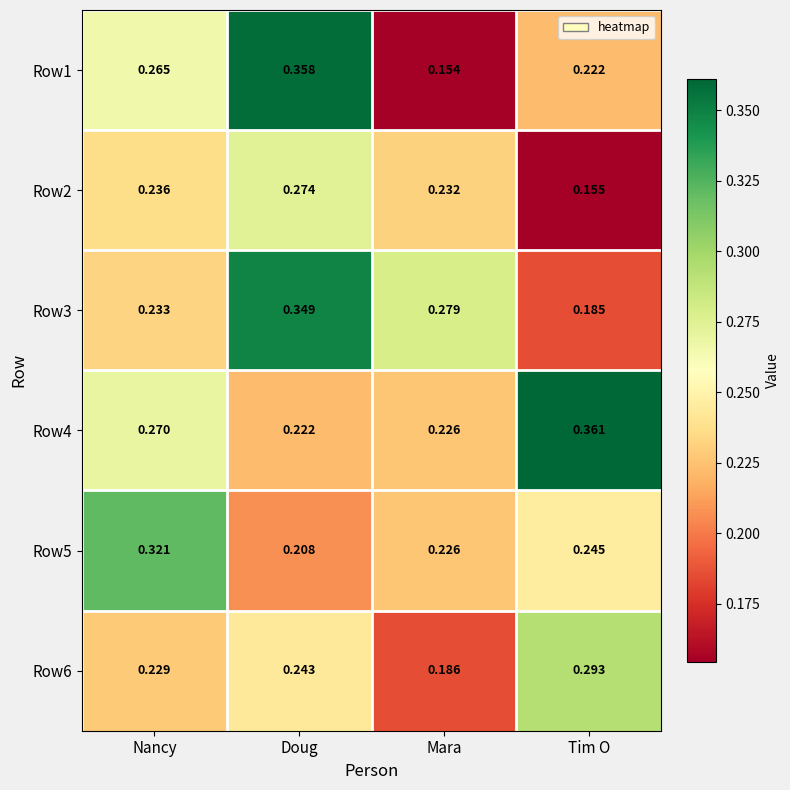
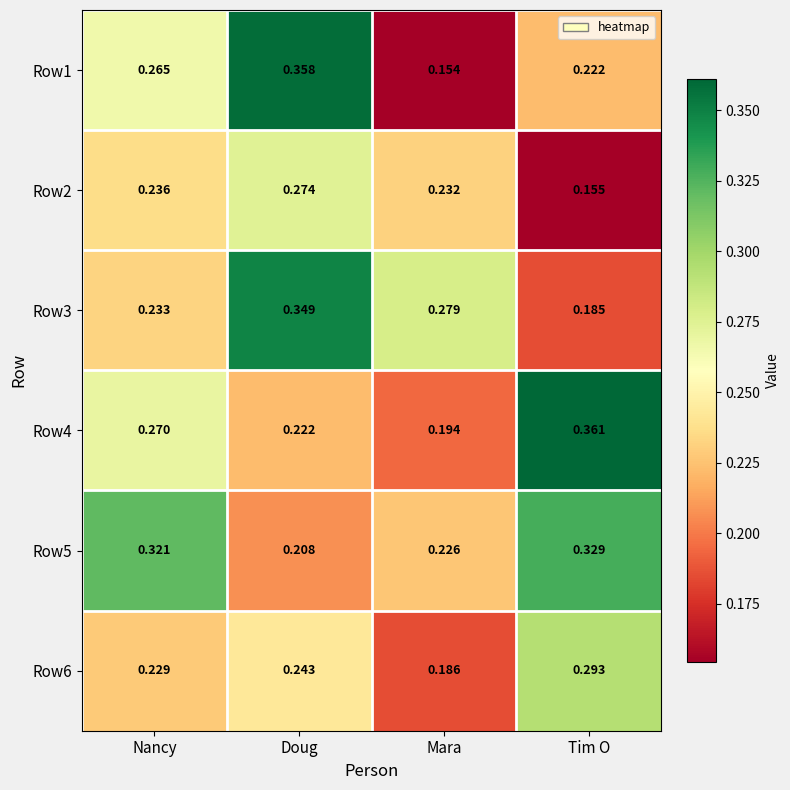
  {
    "Row1": {
      "Nancy": 0.265,
      "Doug": 0.358,
      "Mara": 0.154,
      "Tim O": 0.222
    },
    "Row2": {
      "Nancy": 0.236,
      "Doug": 0.274,
      "Mara": 0.232,
      "Tim O": 0.155
    },
    "Row3": {
      "Nancy": 0.233,
      "Doug": 0.349,
      "Mara": 0.279,
      "Tim O": 0.185
    },
    "Row4": {
      "Nancy": 0.270,
      "Doug": 0.222,
-     "Mara": 0.226,
+     "Mara": 0.194,
      "Tim O": 0.361
    },
    "Row5": {
      "Nancy": 0.321,
      "Doug": 0.208,
      "Mara": 0.226,
-     "Tim O": 0.245
+     "Tim O": 0.329
    },
    "Row6": {
      "Nancy": 0.229,
      "Doug": 0.243,
      "Mara": 0.186,
      "Tim O": 0.293
    }
  }
